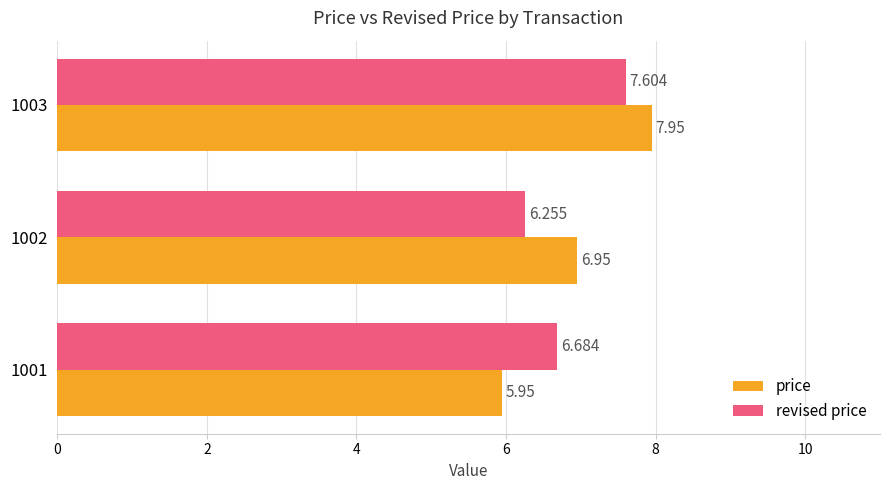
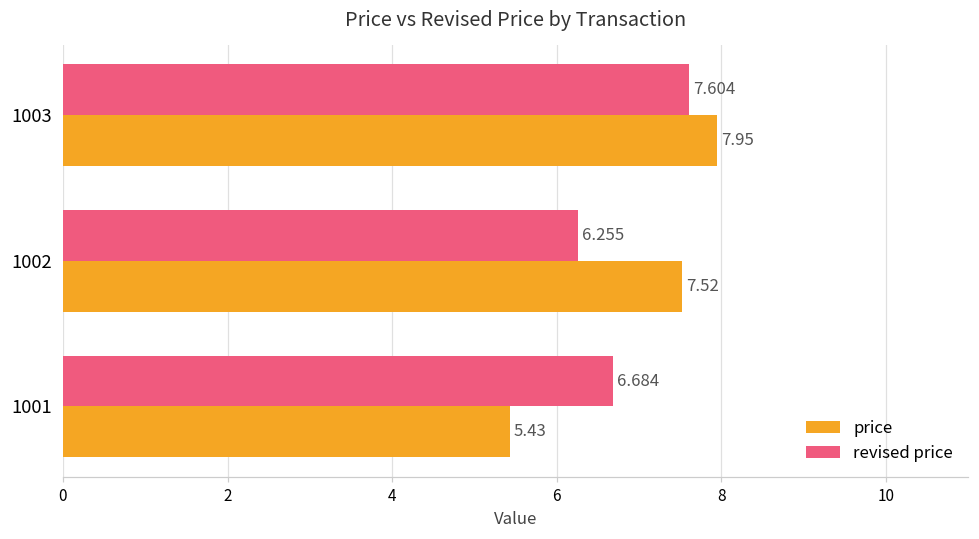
  {
    "price": {
      "1003": 7.95,
-     "1002": 6.95,
-     "1001": 5.95
+     "1002": 7.52,
+     "1001": 5.43
    },
    "revised price": {
      "1003": 7.604,
      "1002": 6.255,
      "1001": 6.684
    }
  }
